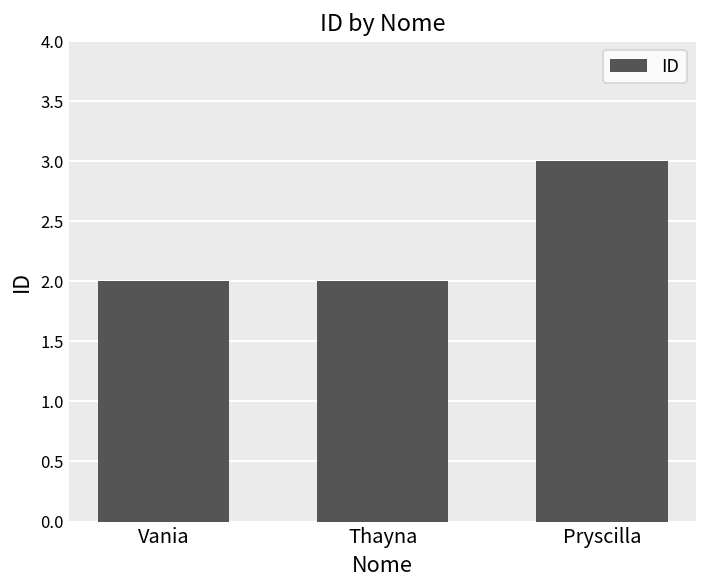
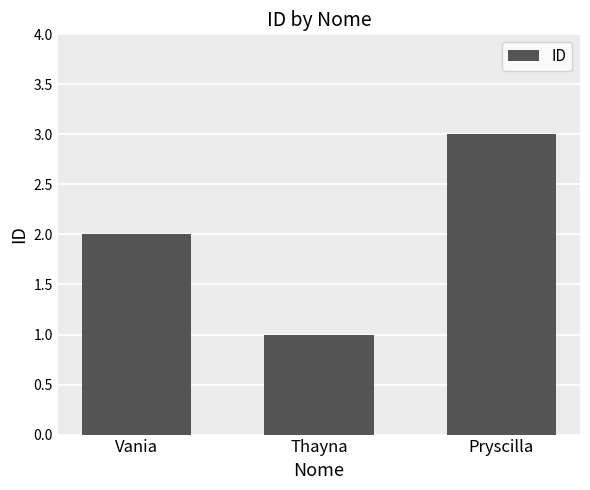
  {
    "Vania": 2,
-   "Thayna": 2,
+   "Thayna": 1,
    "Pryscilla": 3
  }
